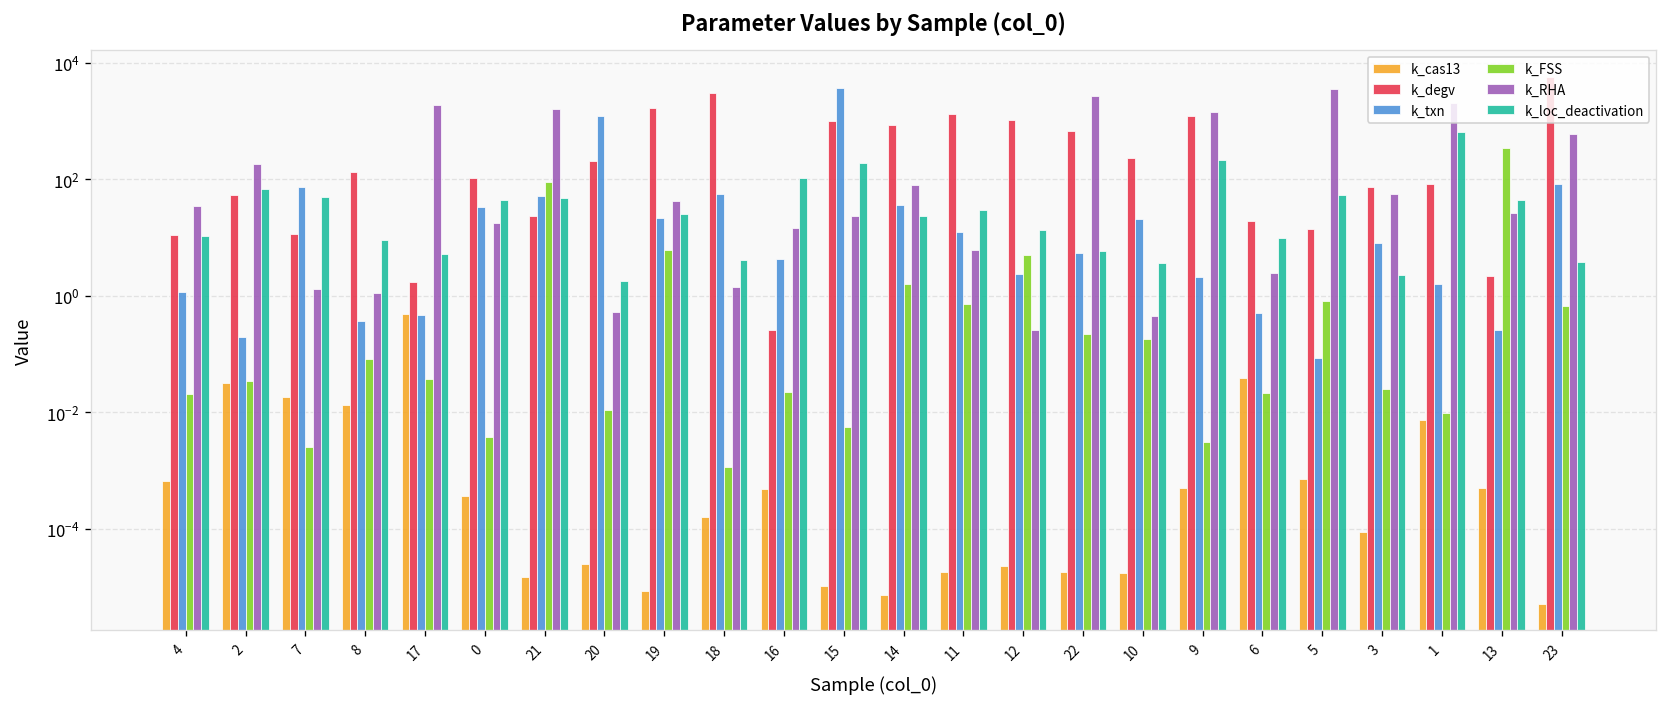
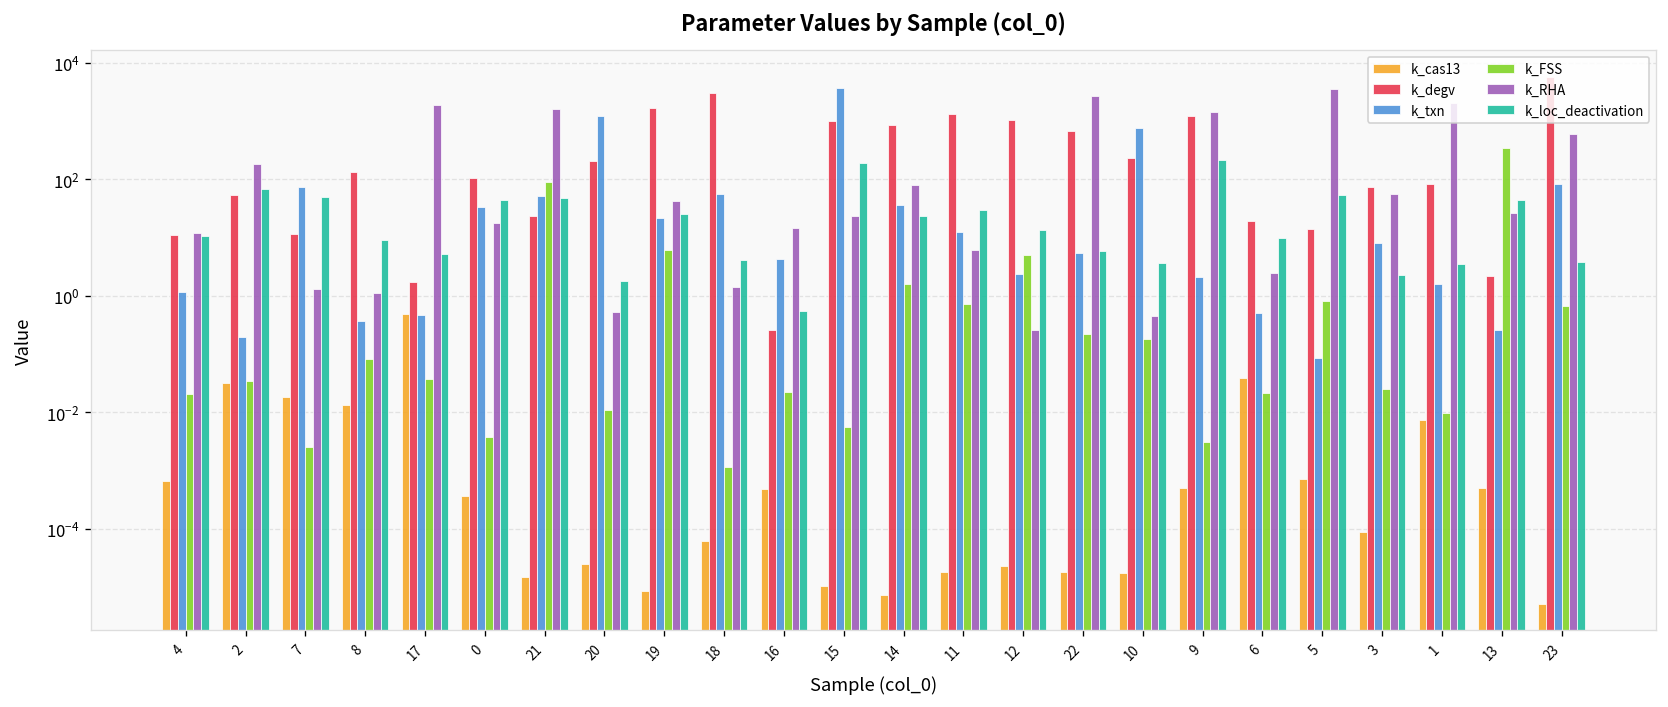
  {
    "k_cas13": {
      "4": 0.0006,
      "2": 0.03,
      "7": 0.018,
      "8": 0.013,
      "17": 0.5,
      "0": 0.0004,
      "21": 0.000015,
      "20": 0.00002,
      "19": 0.000009,
-     "18": 0.00016,
+     "18": 0.00006,
      "16": 0.0005,
      "15": 0.00001,
      "14": 0.000007,
      "11": 0.000018,
      "12": 0.00002,
      "22": 0.00002,
      "10": 0.000018,
      "9": 0.0005,
      "6": 0.04,
      "5": 0.0007,
      "3": 0.00009,
      "1": 0.007,
      "13": 0.0005,
      "23": 0.000005
    },
    "k_degv": {
      "4": 11,
      "2": 50,
      "7": 11,
      "8": 130,
      "17": 1.7,
      "0": 110,
      "21": 20,
      "20": 210,
      "19": 1700,
      "18": 3000,
      "16": 0.3,
      "15": 1000,
      "14": 900,
      "11": 1300,
      "12": 1000,
      "22": 700,
      "10": 200,
      "9": 1200,
      "6": 19,
      "5": 14,
      "3": 70,
      "1": 80,
      "13": 2
    },
    "k_txn": {
      "4": 1.1,
      "2": 0.19,
      "7": 70,
      "8": 0.4,
      "17": 0.5,
      "0": 30,
      "21": 50,
      "20": 1200,
      "19": 20,
      "18": 60,
      "16": 4,
      "15": 4000,
      "14": 40,
      "11": 12,
      "12": 2,
      "22": 5,
-     "10": 20,
+     "10": 800,
      "9": 2,
      "6": 0.5,
      "5": 0.09,
      "3": 8,
      "1": 1.6,
      "13": 0.3,
      "23": 80
    },
    "k_FSS": {
      "4": 0.020,
      "2": 0.03,
      "7": 0.002,
      "8": 0.08,
      "17": 0.04,
      "0": 0.004,
      "21": 90,
      "20": 0.011,
      "19": 6,
      "18": 0.0011,
      "16": 0.02,
      "15": 0.006,
      "14": 1.6,
      "11": 0.7,
      "12": 5,
      "22": 0.2,
      "10": 0.18,
      "9": 0.003,
      "6": 0.02,
      "5": 0.8,
      "3": 0.02,
      "1": 0.010,
      "13": 300,
      "23": 0.7
    },
    "k_RHA": {
-     "4": 30,
+     "4": 12,
      "2": 180,
      "7": 1.3,
      "8": 1,
      "17": 1900,
      "0": 17,
      "21": 1600,
      "20": 0.5,
      "19": 40,
      "18": 1.4,
      "16": 15,
      "15": 20,
      "14": 80,
      "11": 6,
      "12": 0.3,
      "22": 3000,
      "10": 0.4,
      "9": 1400,
      "6": 2,
      "5": 4000,
      "3": 60,
      "13": 30,
      "23": 600
    },
    "k_loc_deactivation": {
      "4": 10,
      "2": 70,
      "7": 50,
      "8": 9,
      "17": 5,
      "0": 40,
      "21": 50,
      "20": 1.8,
      "19": 20,
      "18": 4,
-     "16": 110,
+     "16": 0.5,
      "15": 190,
      "14": 20,
      "11": 30,
      "12": 14,
      "22": 6,
      "10": 4,
      "9": 200,
      "6": 10,
      "5": 50,
      "3": 2,
-     "1": 700,
+     "1": 3,
      "13": 40,
      "23": 4
    }
  }
